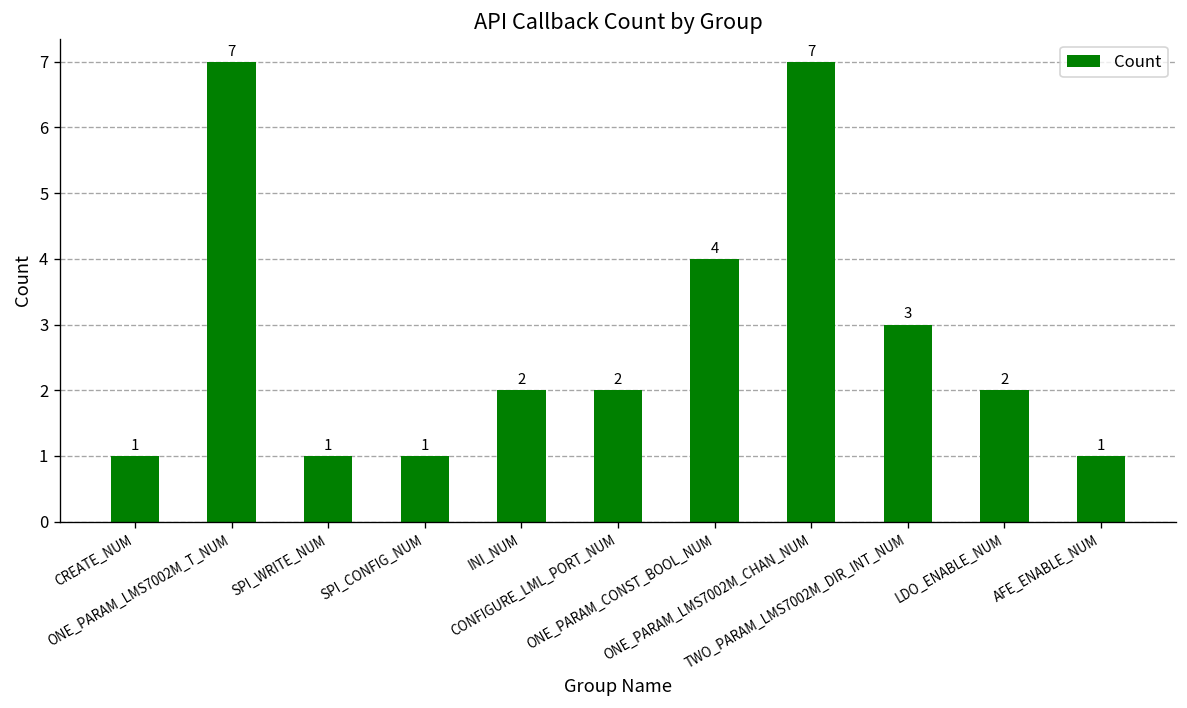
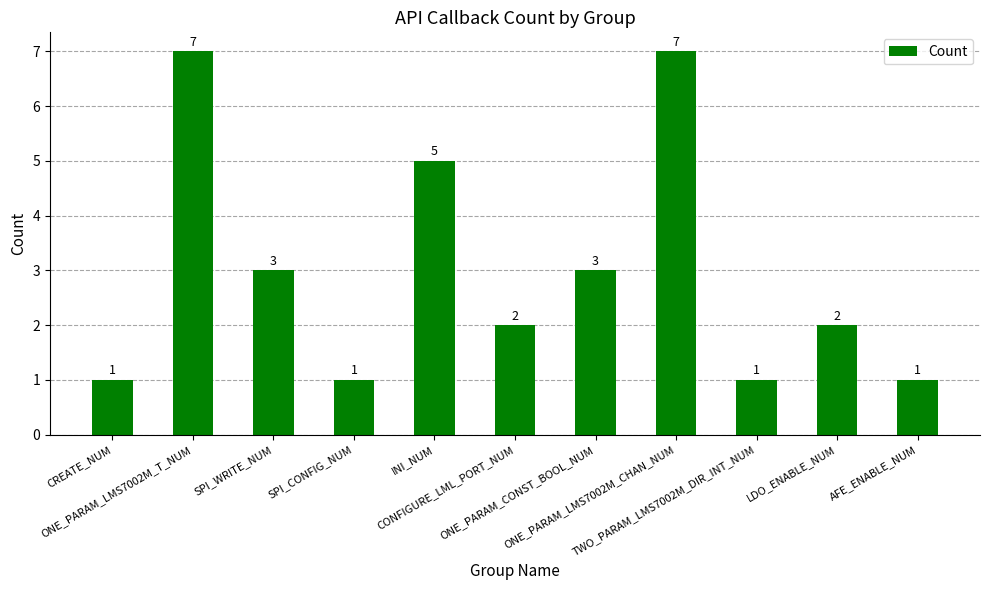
  {
    "CREATE_NUM": 1,
    "ONE_PARAM_LMS7002M_T_NUM": 7,
-   "SPI_WRITE_NUM": 1,
+   "SPI_WRITE_NUM": 3,
    "SPI_CONFIG_NUM": 1,
-   "INI_NUM": 2,
+   "INI_NUM": 5,
    "CONFIGURE_LML_PORT_NUM": 2,
-   "ONE_PARAM_CONST_BOOL_NUM": 4,
+   "ONE_PARAM_CONST_BOOL_NUM": 3,
    "ONE_PARAM_LMS7002M_CHAN_NUM": 7,
-   "TWO_PARAM_LMS7002M_DIR_INT_NUM": 3,
+   "TWO_PARAM_LMS7002M_DIR_INT_NUM": 1,
    "LDO_ENABLE_NUM": 2,
    "AFE_ENABLE_NUM": 1
  }
